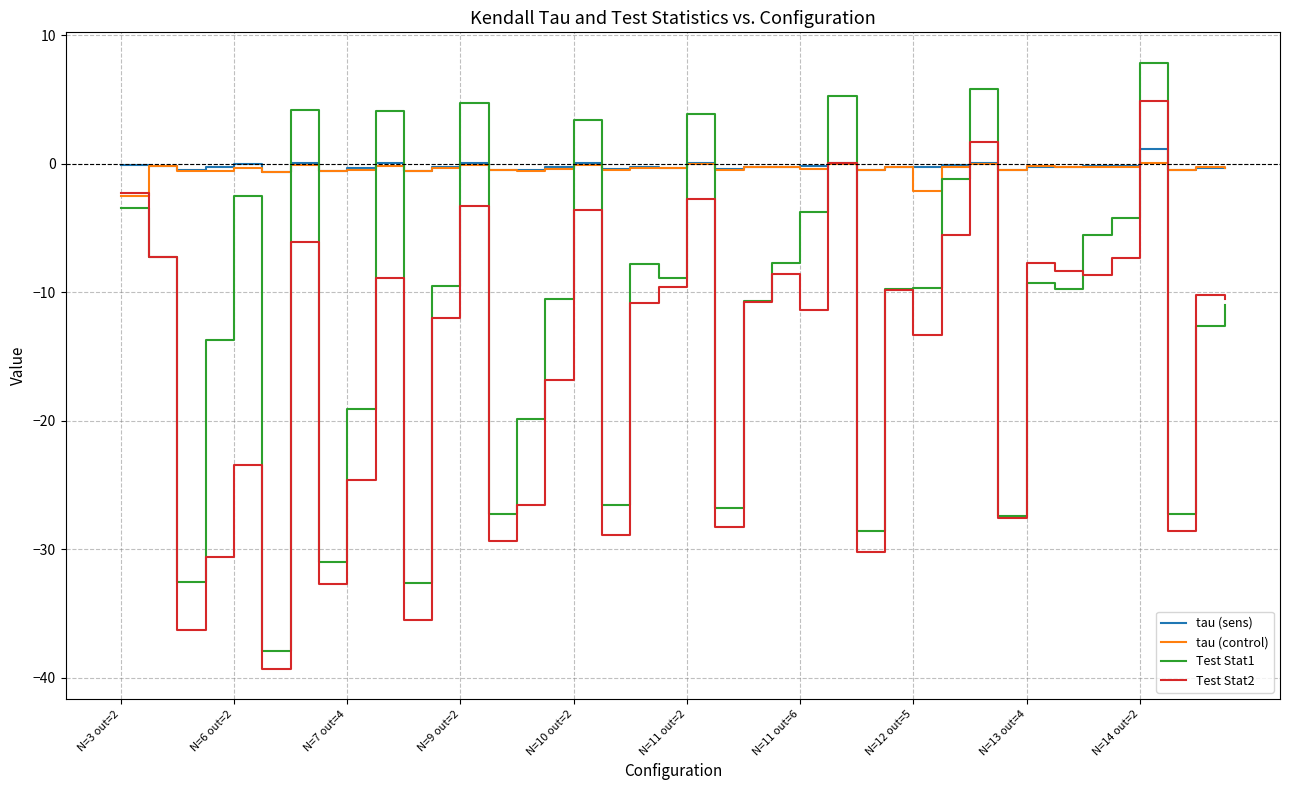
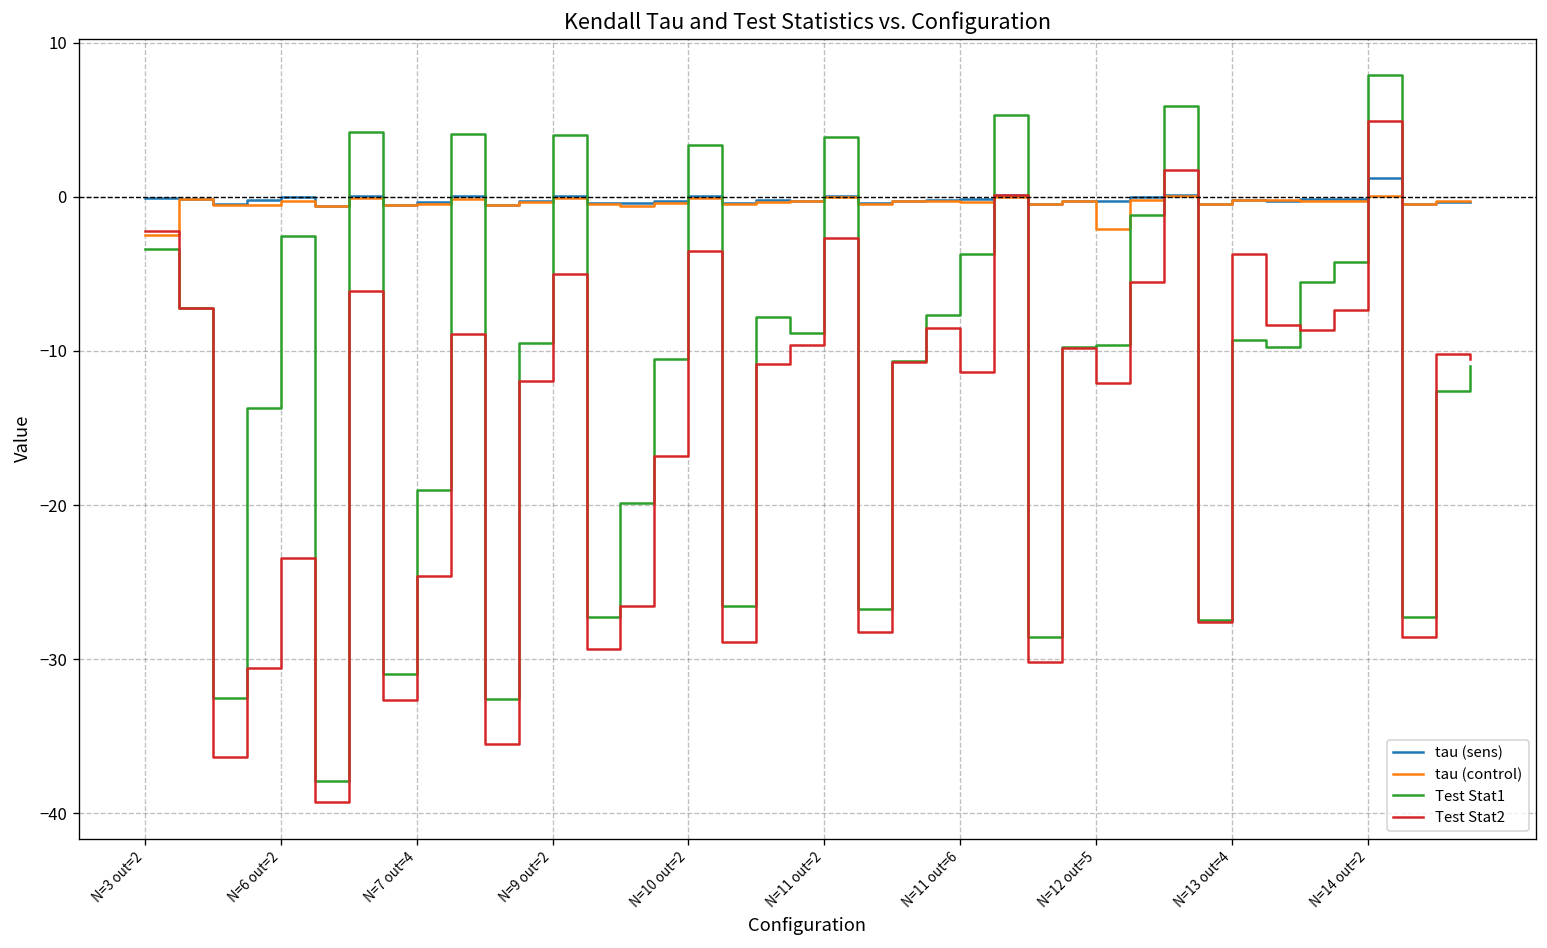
  {
    "tau (sens)": {
      "N=3 out=2": -0.1,
      "N=6 out=2": 0.0,
      "N=12 out=5": -0.3,
      "N=14 out=2": 1.2
    },
    "tau (control)": {
      "N=3 out=2": -2.5,
      "N=6 out=2": -0.3,
      "N=12 out=5": -2.1,
      "N=14 out=2": 0.1
    },
    "Test Stat1": {
      "N=3 out=2": -3.4,
      "N=6 out=2": -2.5,
      "N=7 out=4": -19.1,
-     "N=9 out=2": 4.8,
+     "N=9 out=2": 4.0,
      "N=10 out=2": 3.4,
      "N=11 out=2": 3.9,
      "N=11 out=6": -3.7,
      "N=12 out=5": -9.6,
      "N=13 out=4": -9.3,
      "N=14 out=2": 7.9
    },
    "Test Stat2": {
      "N=3 out=2": -2.2,
      "N=6 out=2": -23.4,
      "N=7 out=4": -24.6,
-     "N=9 out=2": -3.3,
+     "N=9 out=2": -5.0,
      "N=10 out=2": -3.6,
      "N=11 out=2": -2.7,
      "N=11 out=6": -11.3,
-     "N=12 out=5": -13.3,
-     "N=13 out=4": -7.7,
+     "N=12 out=5": -12.1,
+     "N=13 out=4": -3.7,
      "N=14 out=2": 4.9
    }
  }
